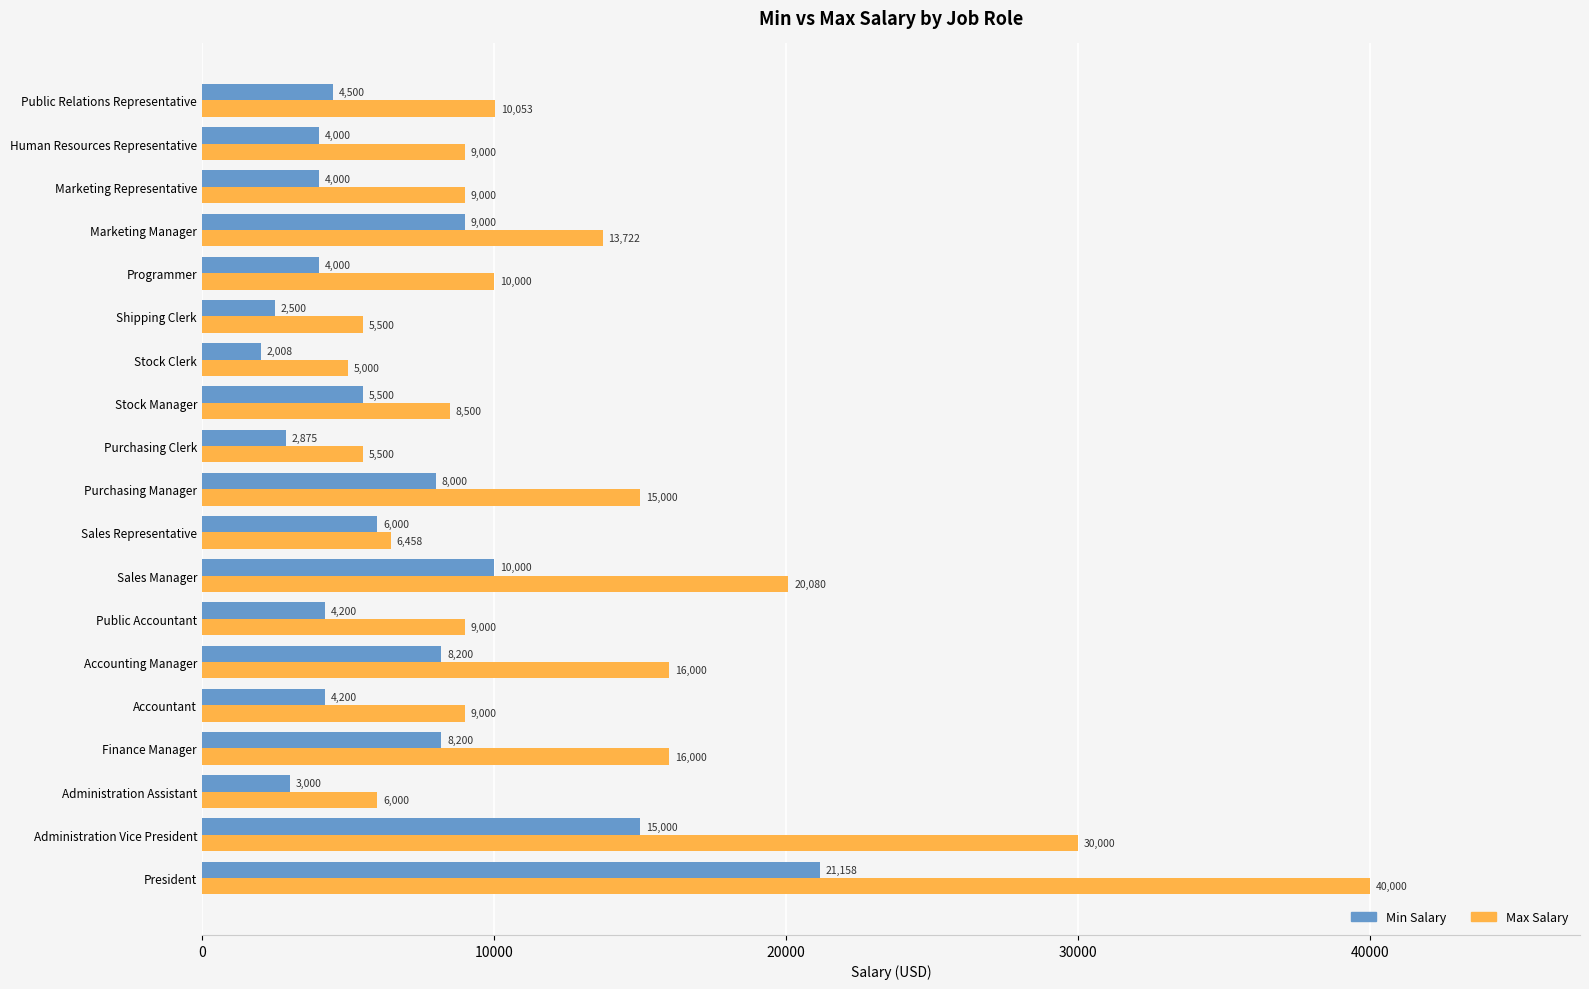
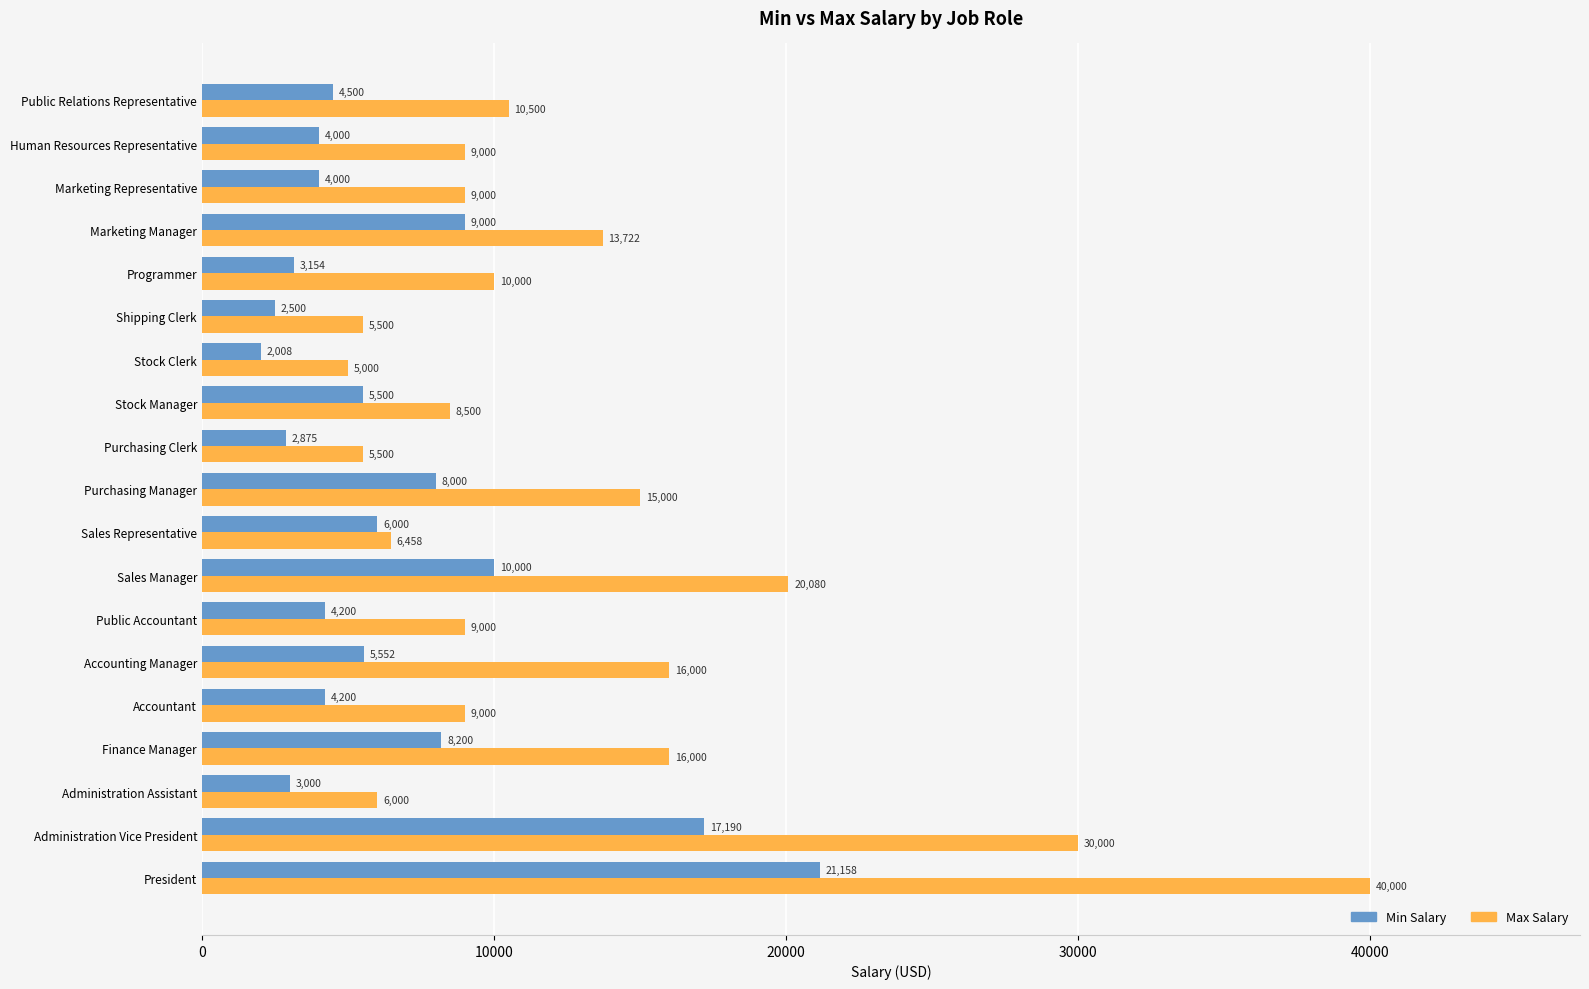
  {
    "Min Salary": {
      "Public Relations Representative": "4,500",
      "Human Resources Representative": "4,000",
      "Marketing Representative": "4,000",
      "Marketing Manager": "9,000",
-     "Programmer": "4,000",
+     "Programmer": "3,154",
      "Shipping Clerk": "2,500",
      "Stock Clerk": "2,008",
      "Stock Manager": "5,500",
      "Purchasing Clerk": "2,875",
      "Purchasing Manager": "8,000",
      "Sales Representative": "6,000",
      "Sales Manager": "10,000",
      "Public Accountant": "4,200",
-     "Accounting Manager": "8,200",
+     "Accounting Manager": "5,552",
      "Accountant": "4,200",
      "Finance Manager": "8,200",
      "Administration Assistant": "3,000",
-     "Administration Vice President": "15,000",
+     "Administration Vice President": "17,190",
      "President": "21,158"
    },
    "Max Salary": {
-     "Public Relations Representative": "10,053",
+     "Public Relations Representative": "10,500",
      "Human Resources Representative": "9,000",
      "Marketing Representative": "9,000",
      "Marketing Manager": "13,722",
      "Programmer": "10,000",
      "Shipping Clerk": "5,500",
      "Stock Clerk": "5,000",
      "Stock Manager": "8,500",
      "Purchasing Clerk": "5,500",
      "Purchasing Manager": "15,000",
      "Sales Representative": "6,458",
      "Sales Manager": "20,080",
      "Public Accountant": "9,000",
      "Accounting Manager": "16,000",
      "Accountant": "9,000",
      "Finance Manager": "16,000",
      "Administration Assistant": "6,000",
      "Administration Vice President": "30,000",
      "President": "40,000"
    }
  }
